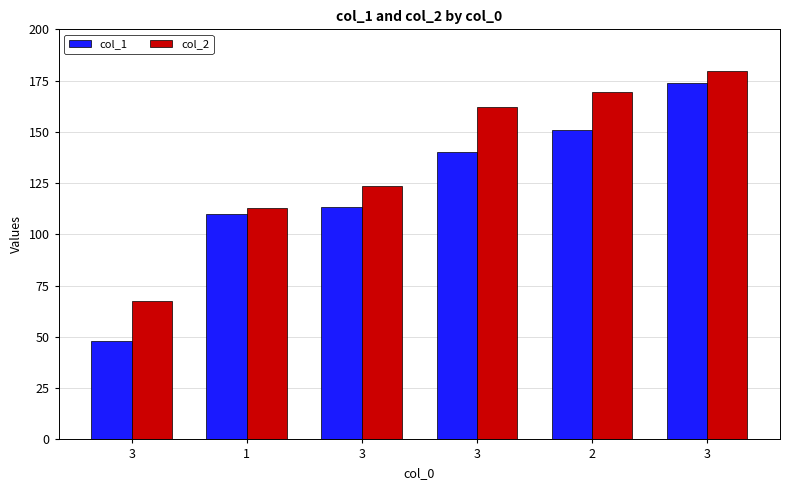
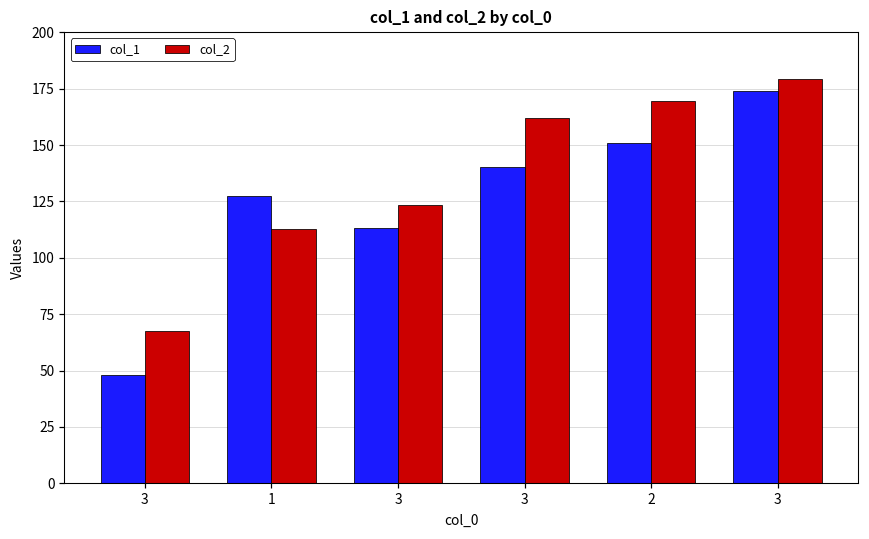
  {
    "col_1": {
-     "1": 110,
+     "1": 127,
      "2": 151
    },
    "col_2": {
      "1": 113,
      "2": 170
    }
  }
